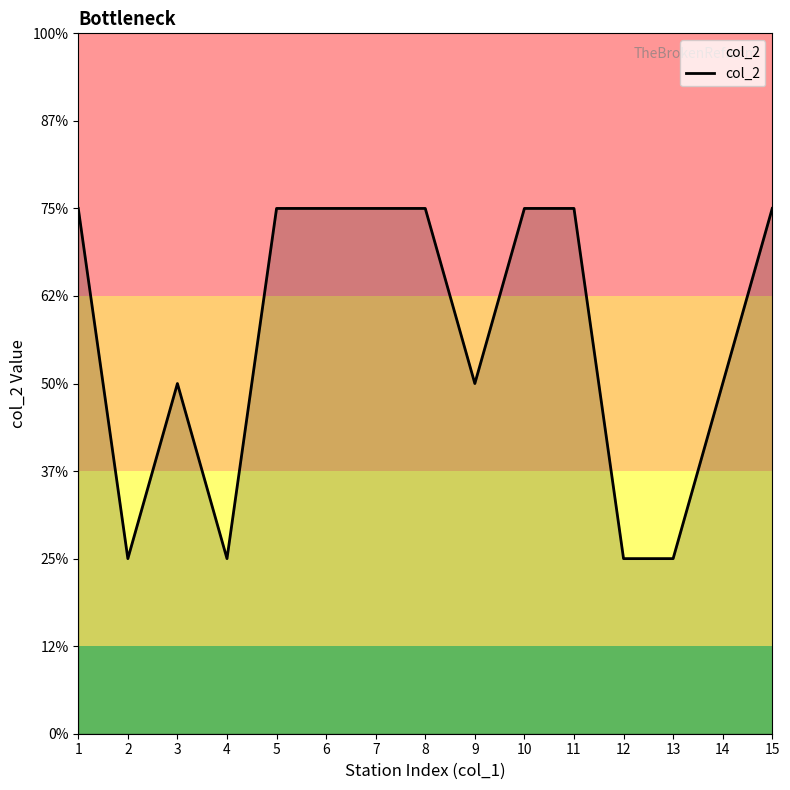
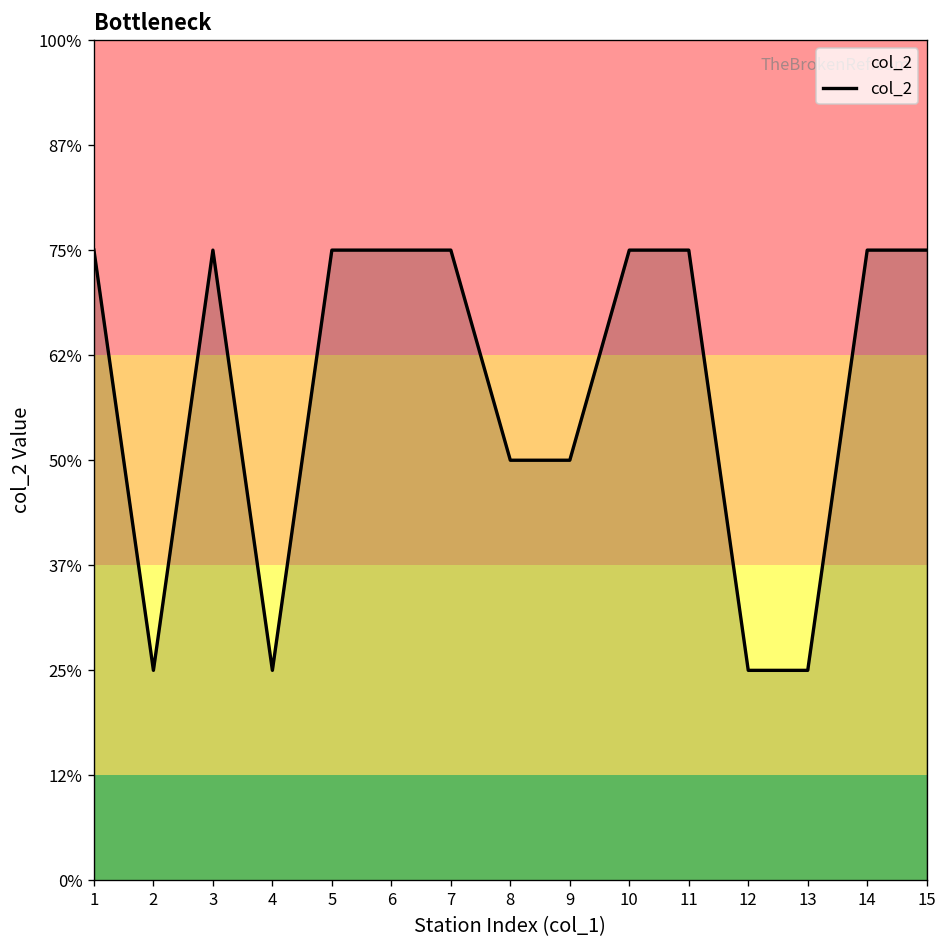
  {
    "1": "75%",
    "2": "25%",
-   "3": "50%",
+   "3": "75%",
    "4": "25%",
    "5": "75%",
    "6": "75%",
    "7": "75%",
-   "8": "75%",
+   "8": "50%",
    "9": "50%",
    "10": "75%",
    "11": "75%",
    "12": "25%",
    "13": "25%",
-   "14": "50%",
+   "14": "75%",
    "15": "75%"
  }
